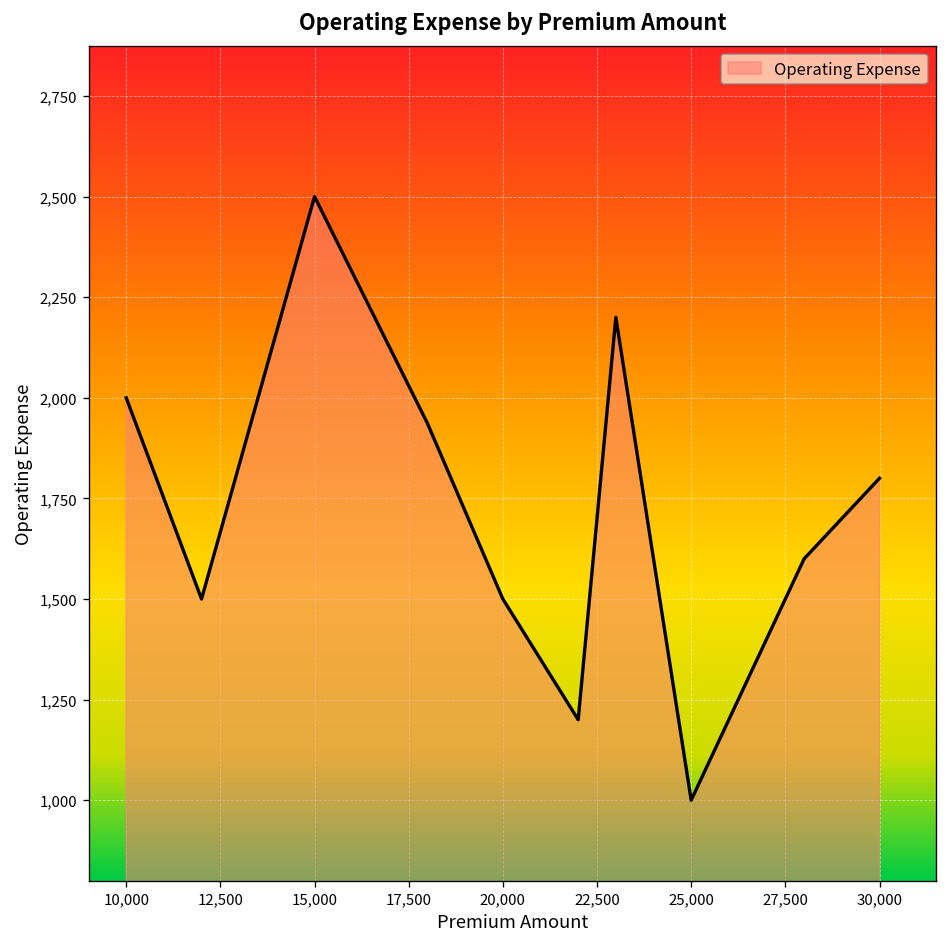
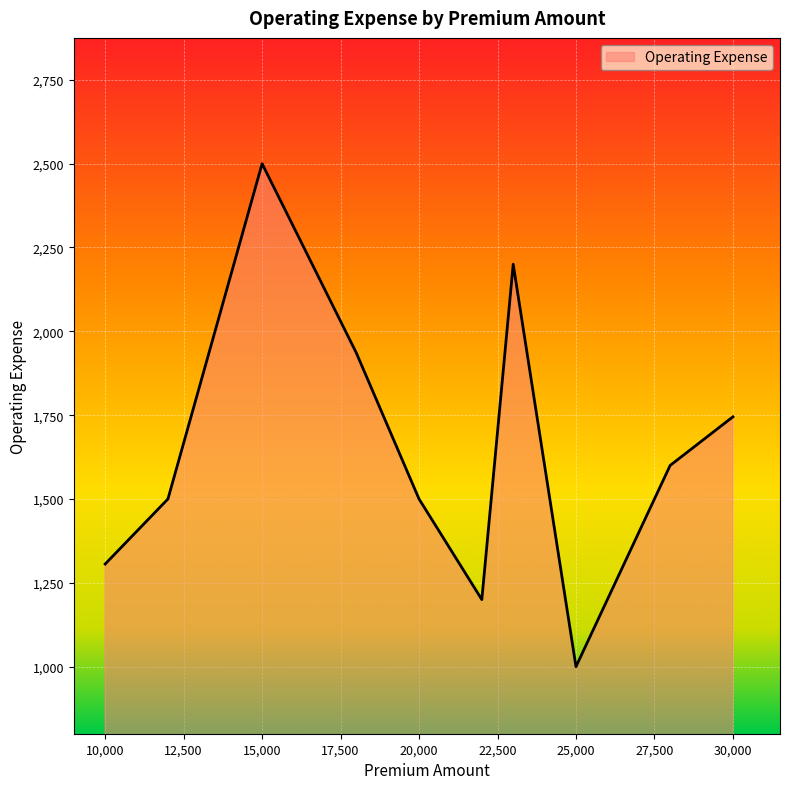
  {
-   "10,000": "2,000",
+   "10,000": "1,310",
    "15,000": "2,500",
    "20,000": "1,500",
    "25,000": "1,000",
-   "30,000": "1,800"
+   "30,000": "1,750"
  }
